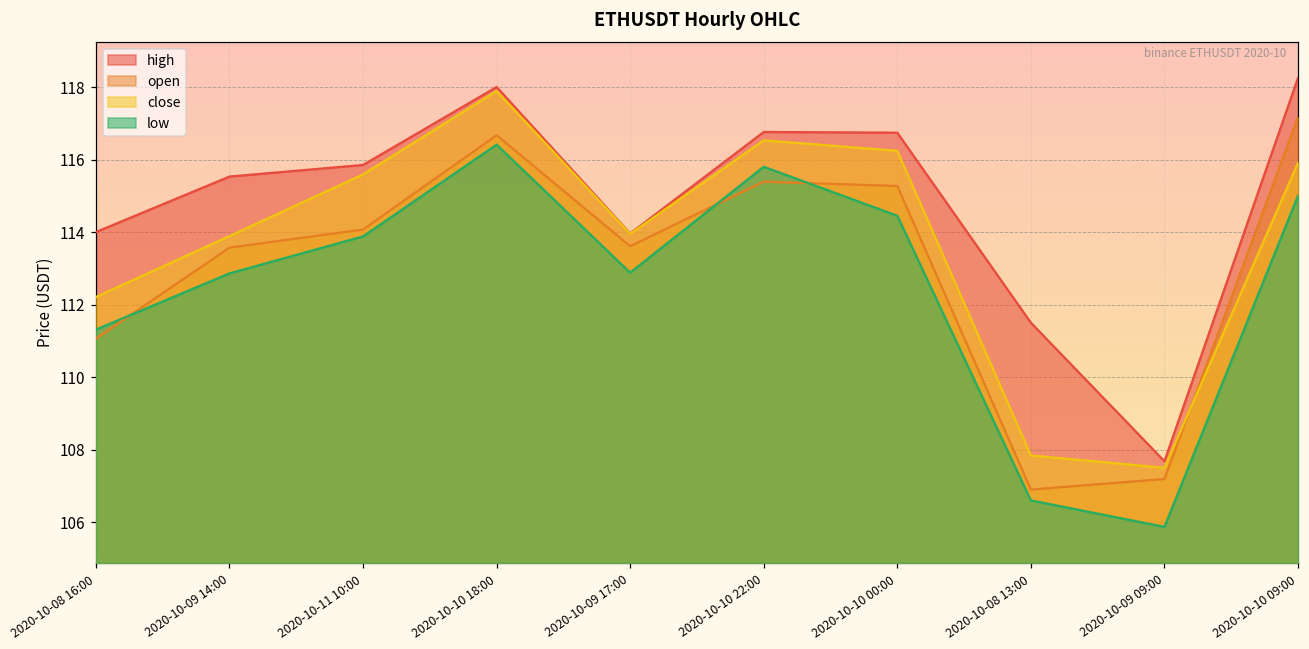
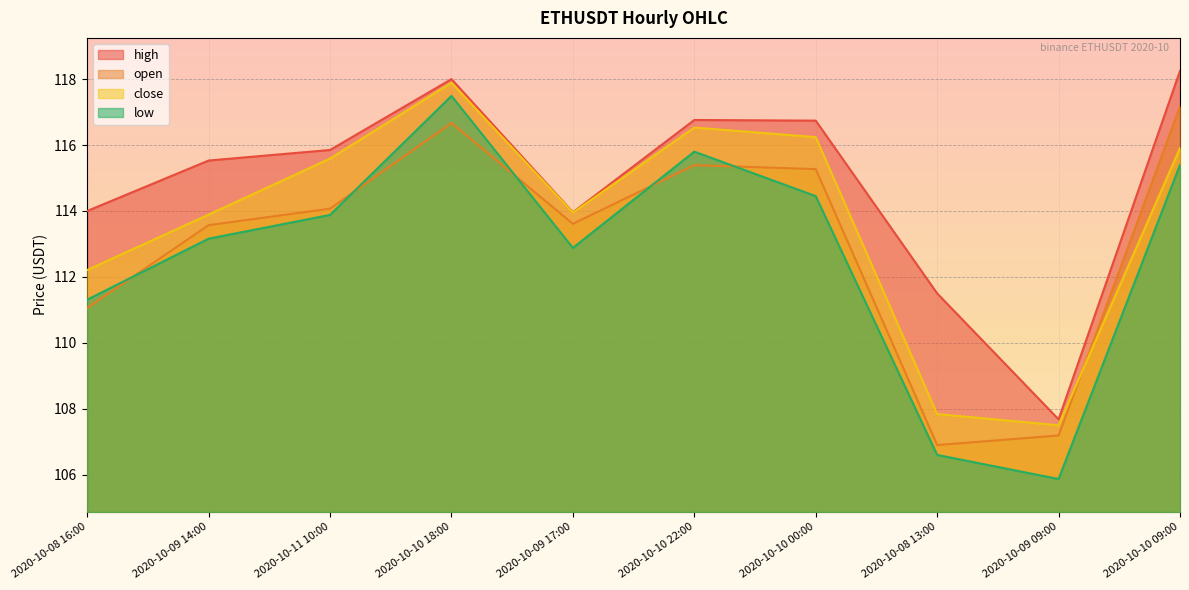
  {
    "low": {
      "2020-10-08 16:00": 111.3,
-     "2020-10-09 14:00": 112.9,
+     "2020-10-09 14:00": 113.2,
      "2020-10-11 10:00": 113.9,
-     "2020-10-10 18:00": 116.4,
+     "2020-10-10 18:00": 117.5,
      "2020-10-09 17:00": 112.9,
      "2020-10-10 22:00": 115.8,
      "2020-10-10 00:00": 114.5,
      "2020-10-08 13:00": 106.6,
      "2020-10-09 09:00": 105.9,
-     "2020-10-10 09:00": 115.0
+     "2020-10-10 09:00": 115.4
    }
  }
